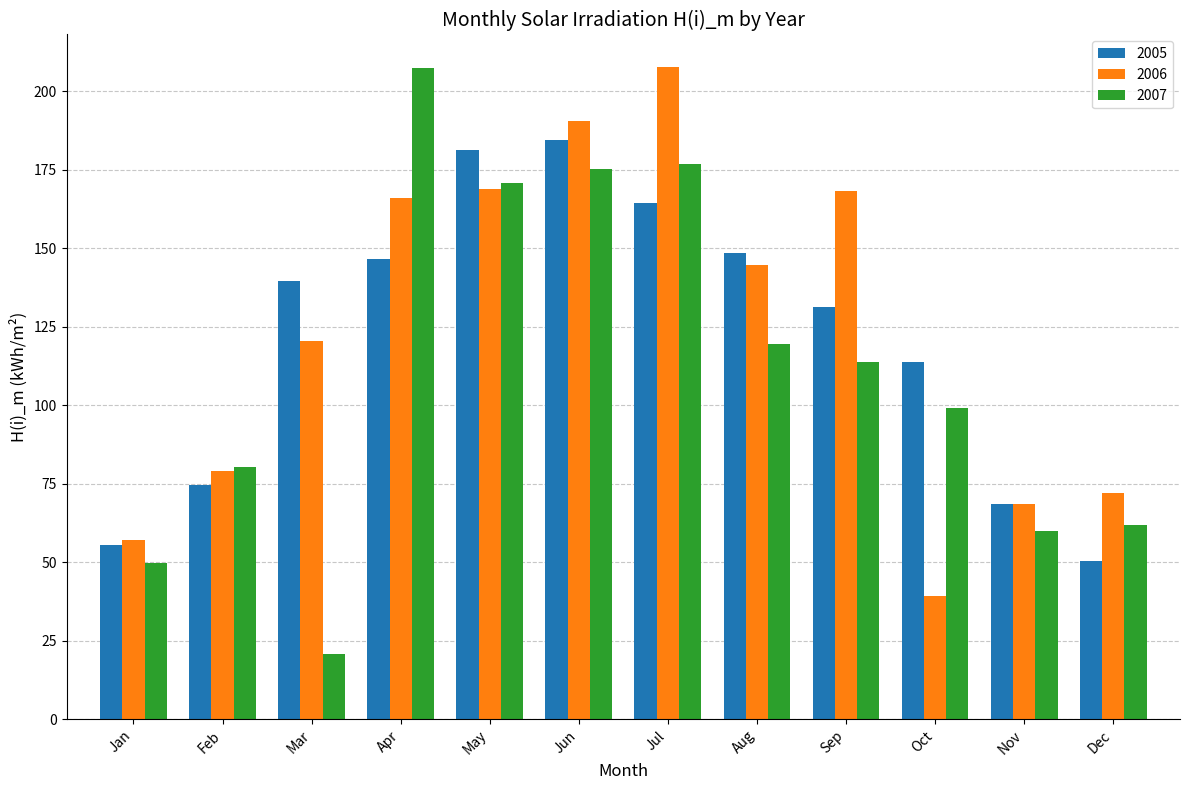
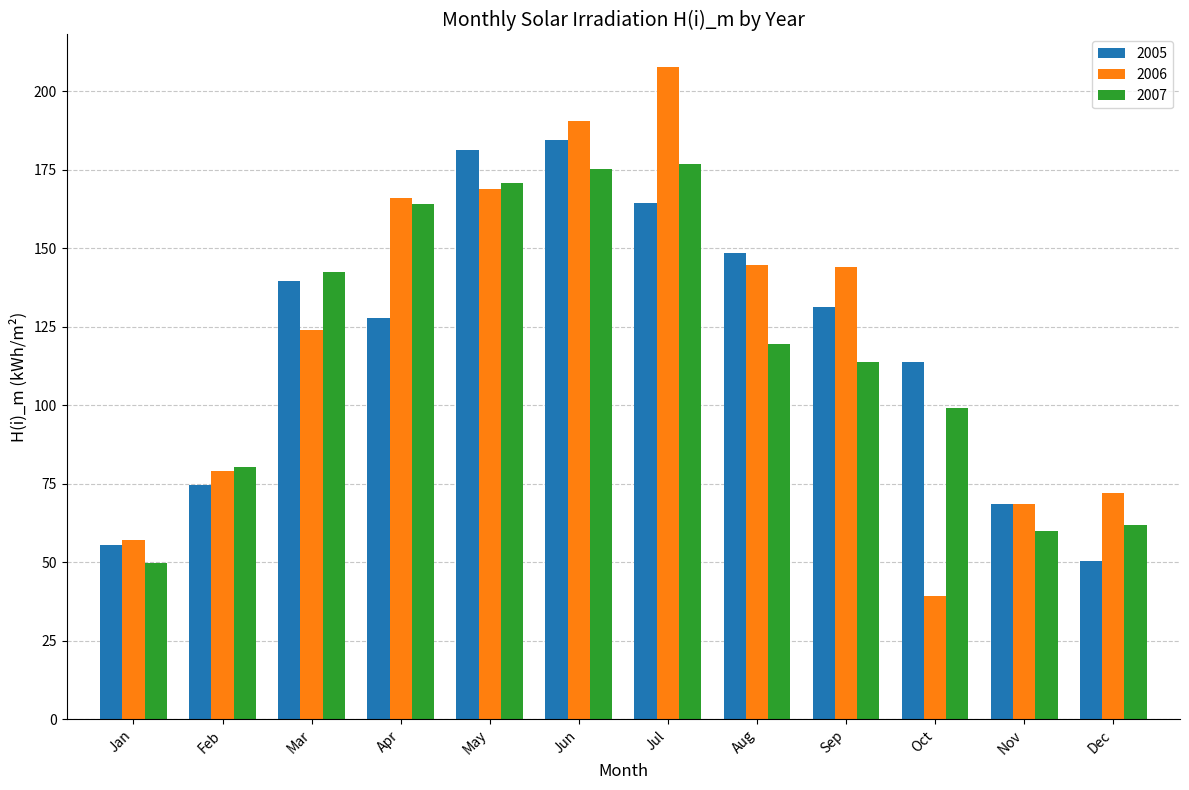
  {
    "2005": {
      "Jan": 56,
      "Feb": 75,
      "Mar": 139,
-     "Apr": 147,
+     "Apr": 128,
      "May": 181,
      "Jun": 184,
      "Jul": 164,
      "Aug": 148,
      "Sep": 131,
      "Oct": 114,
      "Nov": 68,
      "Dec": 50
    },
    "2006": {
      "Jan": 57,
      "Feb": 79,
-     "Mar": 120,
+     "Mar": 124,
      "Apr": 166,
      "May": 169,
      "Jun": 190,
      "Jul": 208,
      "Aug": 145,
-     "Sep": 168,
+     "Sep": 144,
      "Oct": 39,
      "Nov": 68,
      "Dec": 72
    },
    "2007": {
      "Jan": 50,
      "Feb": 80,
-     "Mar": 21,
-     "Apr": 207,
+     "Mar": 142,
+     "Apr": 164,
      "May": 171,
      "Jun": 175,
      "Jul": 177,
      "Aug": 119,
      "Sep": 114,
      "Oct": 99,
      "Nov": 60,
      "Dec": 62
    }
  }
